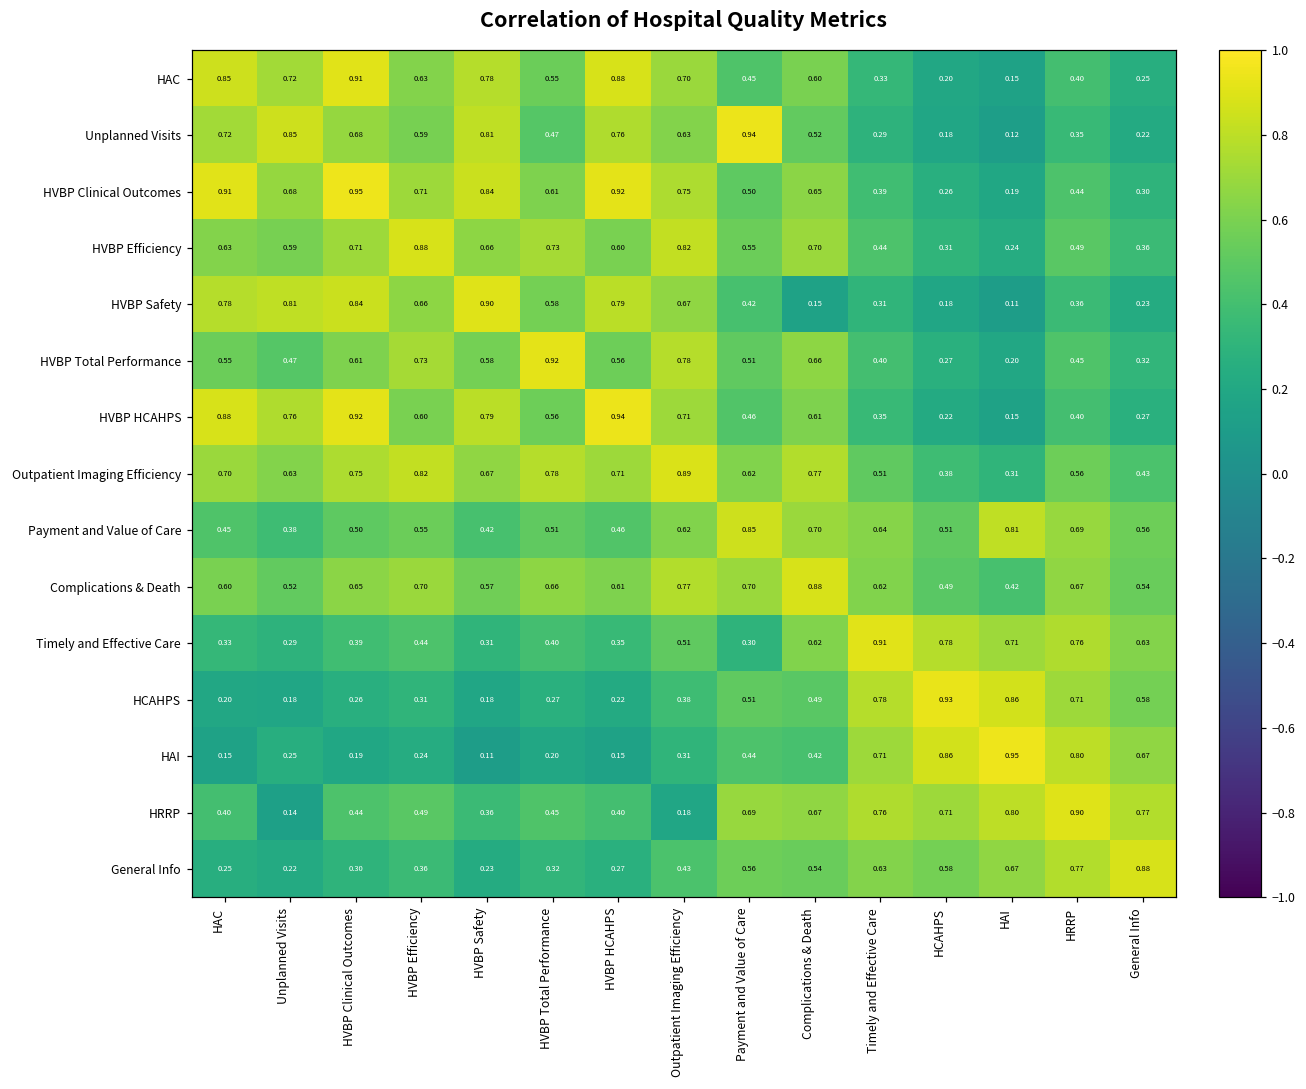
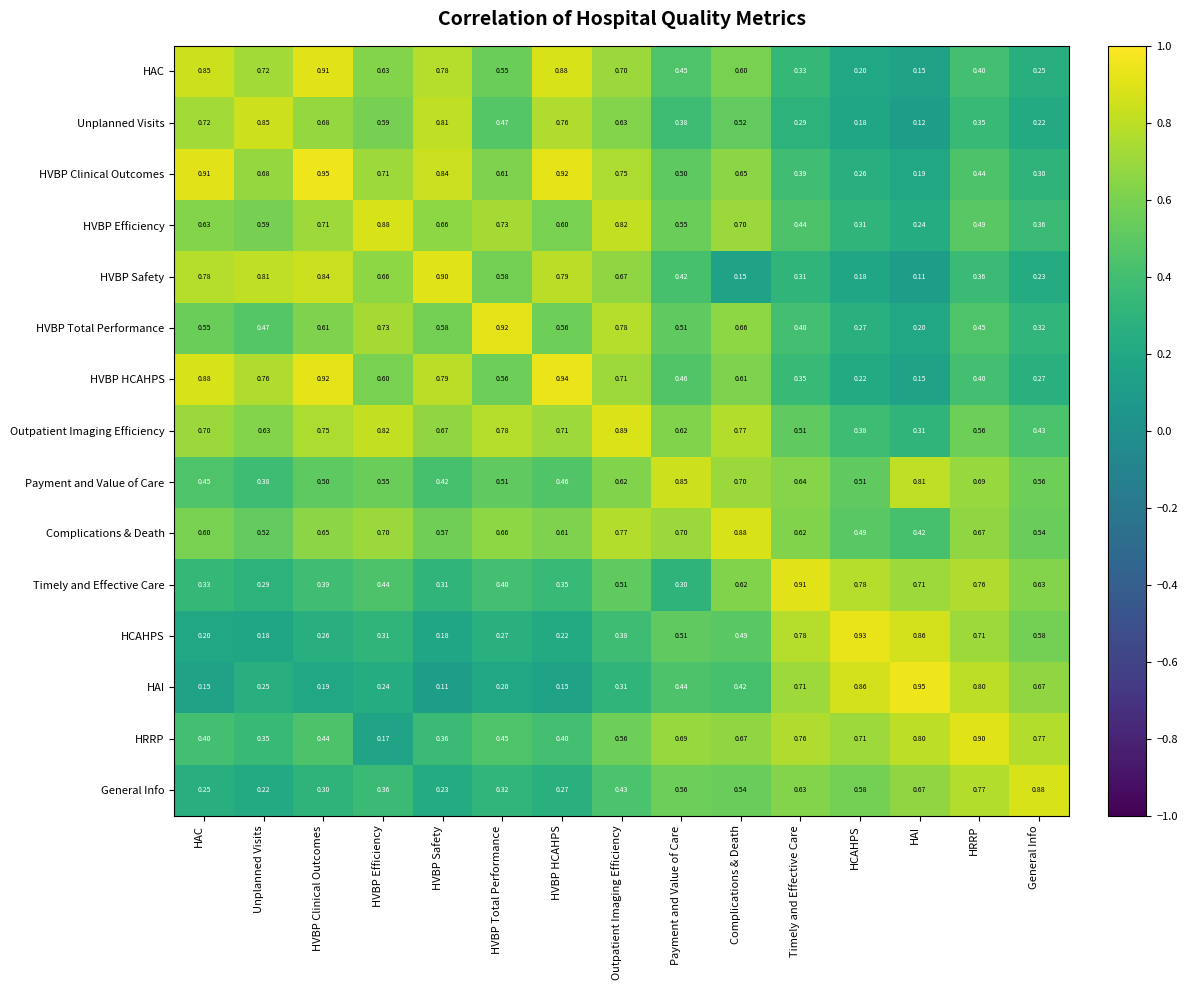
  {
    "Unplanned Visits": {
      "HAC": 0.72,
      "Unplanned Visits": 0.85,
      "HVBP Clinical Outcomes": 0.68,
      "HVBP Efficiency": 0.59,
      "HVBP Safety": 0.81,
      "HVBP Total Performance": 0.47,
      "HVBP HCAHPS": 0.76,
      "Outpatient Imaging Efficiency": 0.63,
-     "Payment and Value of Care": 0.94,
+     "Payment and Value of Care": 0.38,
      "Complications & Death": 0.52,
      "Timely and Effective Care": 0.29,
      "HCAHPS": 0.18,
      "HAI": 0.12,
      "HRRP": 0.35,
      "General Info": 0.22
    },
    "HRRP": {
      "HAC": 0.40,
-     "Unplanned Visits": 0.14,
+     "Unplanned Visits": 0.35,
      "HVBP Clinical Outcomes": 0.44,
-     "HVBP Efficiency": 0.49,
+     "HVBP Efficiency": 0.17,
      "HVBP Safety": 0.36,
      "HVBP Total Performance": 0.45,
      "HVBP HCAHPS": 0.40,
-     "Outpatient Imaging Efficiency": 0.18,
+     "Outpatient Imaging Efficiency": 0.56,
      "Payment and Value of Care": 0.69,
      "Complications & Death": 0.67,
      "Timely and Effective Care": 0.76,
      "HCAHPS": 0.71,
      "HAI": 0.80,
      "HRRP": 0.90,
      "General Info": 0.77
    }
  }
